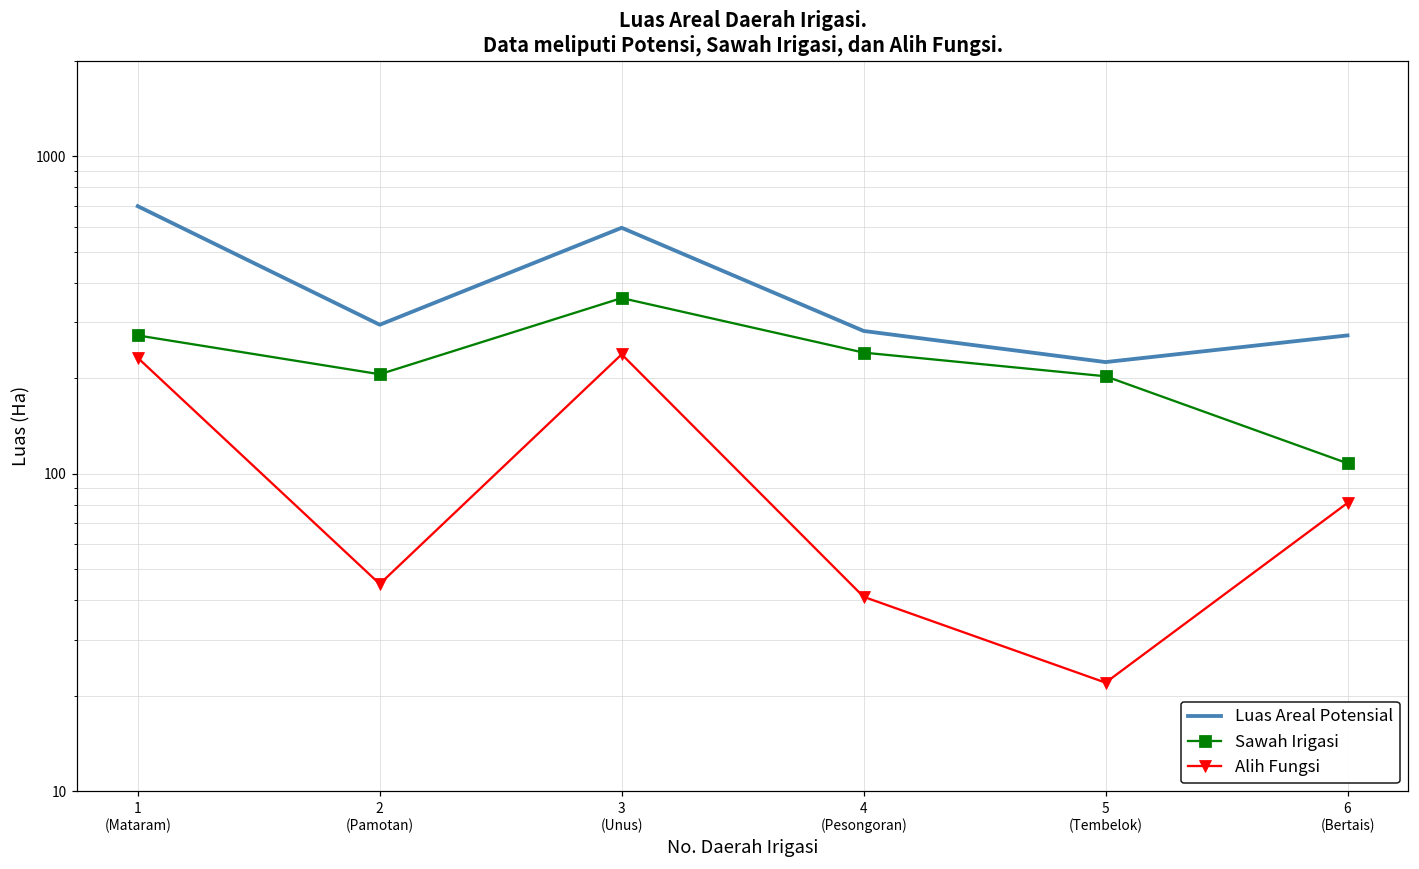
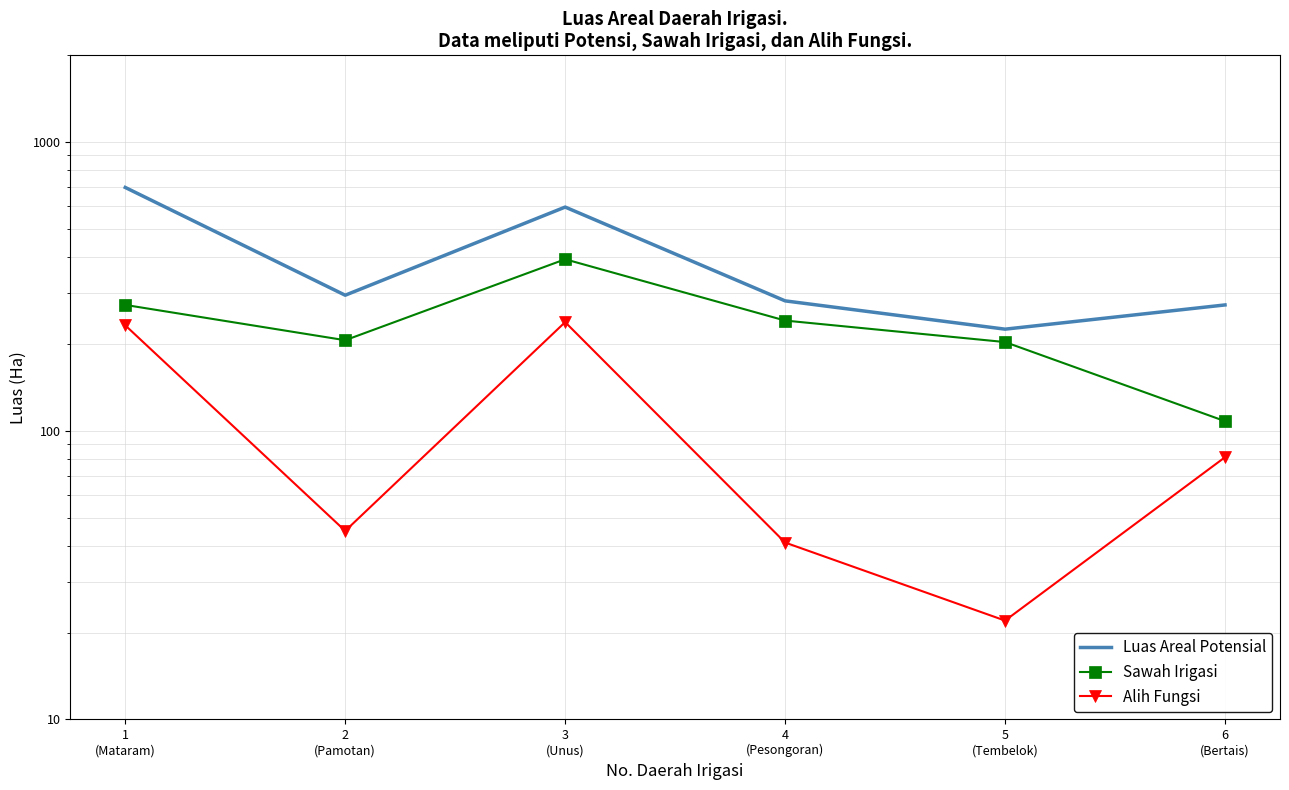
  {
    "Luas Areal Potensial": {
      "1 (Mataram)": 700,
      "2 (Pamotan)": 300,
      "3 (Unus)": 600,
      "4 (Pesongoran)": 280,
      "5 (Tembelok)": 230,
      "6 (Bertais)": 270
    },
    "Sawah Irigasi": {
      "1 (Mataram)": 270,
      "2 (Pamotan)": 210,
-     "3 (Unus)": 360,
+     "3 (Unus)": 390,
      "4 (Pesongoran)": 240,
      "5 (Tembelok)": 200,
      "6 (Bertais)": 108
    },
    "Alih Fungsi": {
      "1 (Mataram)": 230,
      "2 (Pamotan)": 45,
      "3 (Unus)": 240,
      "4 (Pesongoran)": 41,
      "5 (Tembelok)": 22,
      "6 (Bertais)": 81
    }
  }
